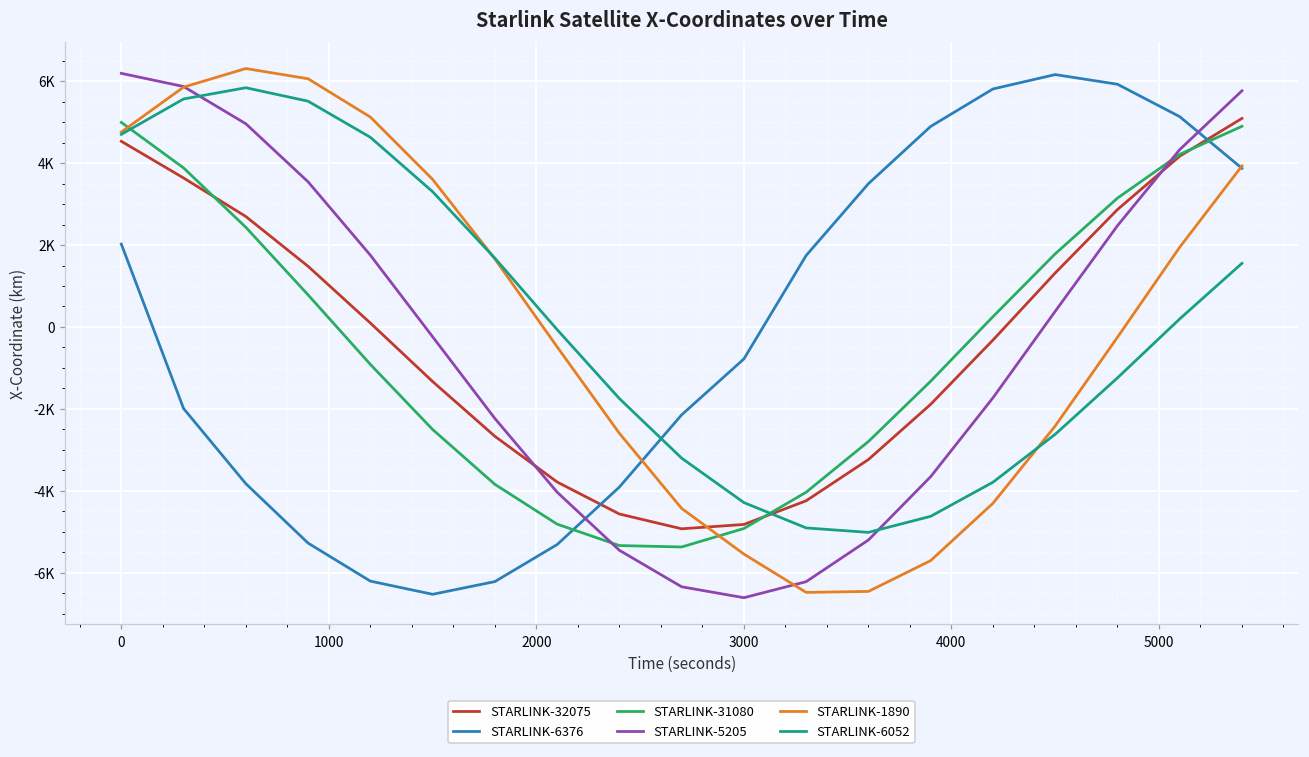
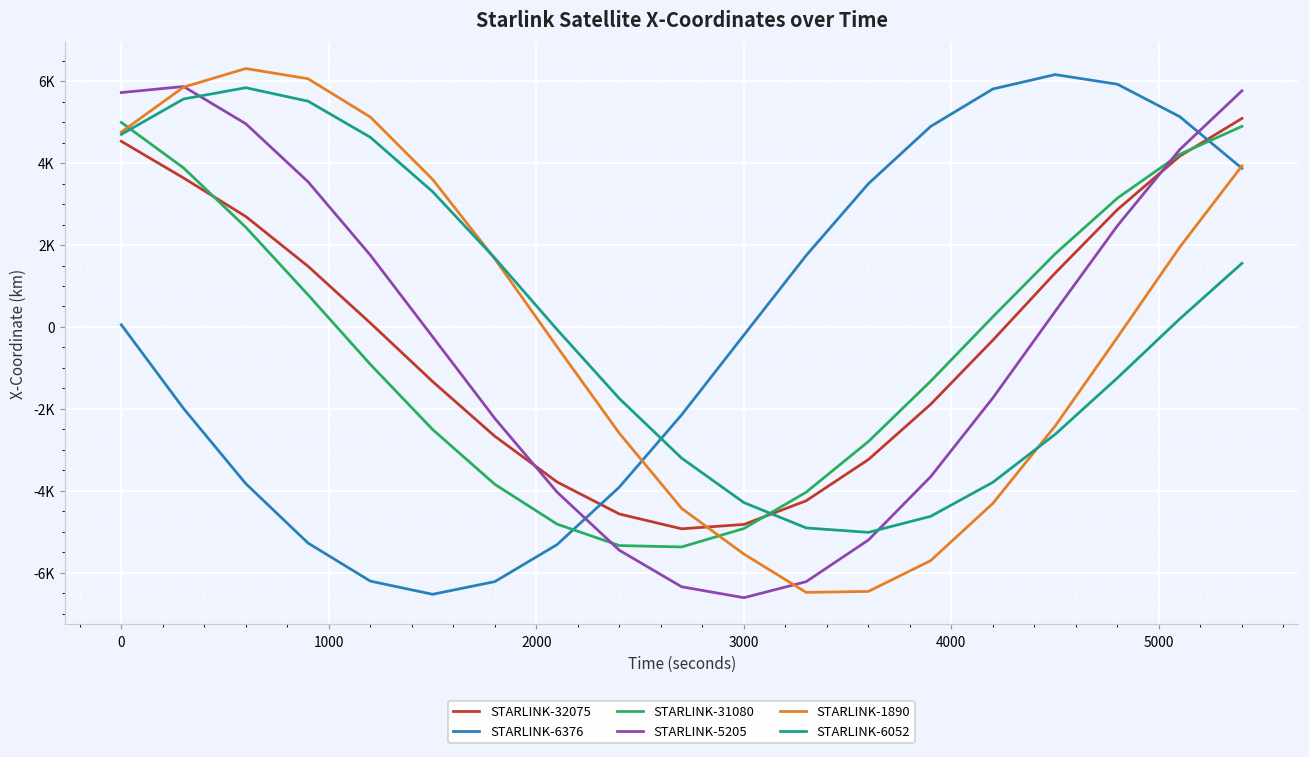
  {
    "STARLINK-32075": {
      "0": 4500,
      "3000": -4800
    },
    "STARLINK-6376": {
-     "0": 2000,
-     "3000": -800
+     "0": 100,
+     "3000": -200
    },
    "STARLINK-5205": {
-     "0": 6200,
+     "0": 5700,
      "3000": -6600
    },
    "STARLINK-1890": {
      "3000": -5500
    }
  }
